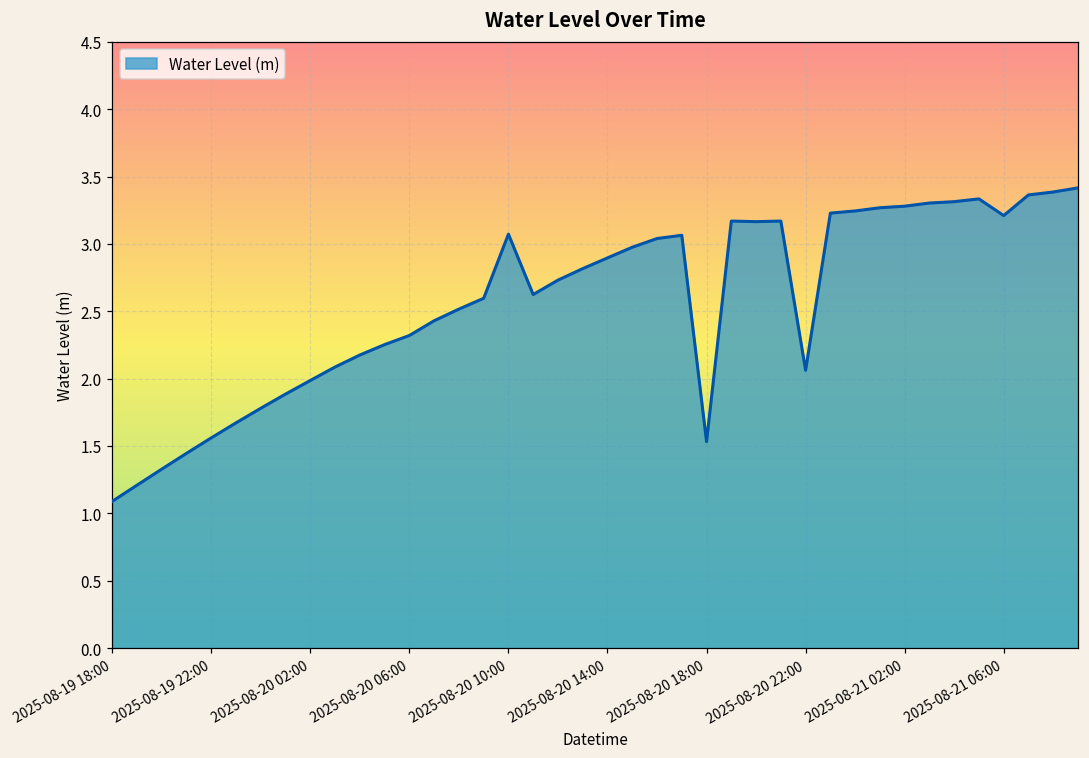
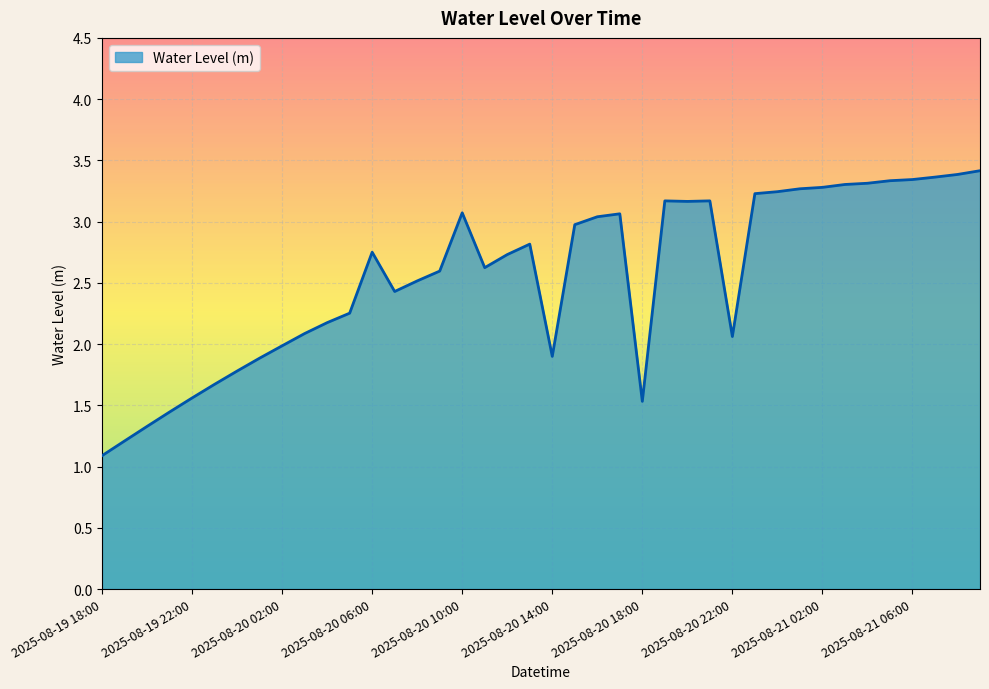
  {
    "2025-08-19 18:00": 1.09,
    "2025-08-19 22:00": 1.56,
    "2025-08-20 02:00": 1.99,
-   "2025-08-20 06:00": 2.32,
+   "2025-08-20 06:00": 2.75,
    "2025-08-20 10:00": 3.07,
-   "2025-08-20 14:00": 2.90,
+   "2025-08-20 14:00": 1.90,
    "2025-08-20 18:00": 1.53,
    "2025-08-20 22:00": 2.06,
    "2025-08-21 02:00": 3.28,
-   "2025-08-21 06:00": 3.21
+   "2025-08-21 06:00": 3.34
  }
